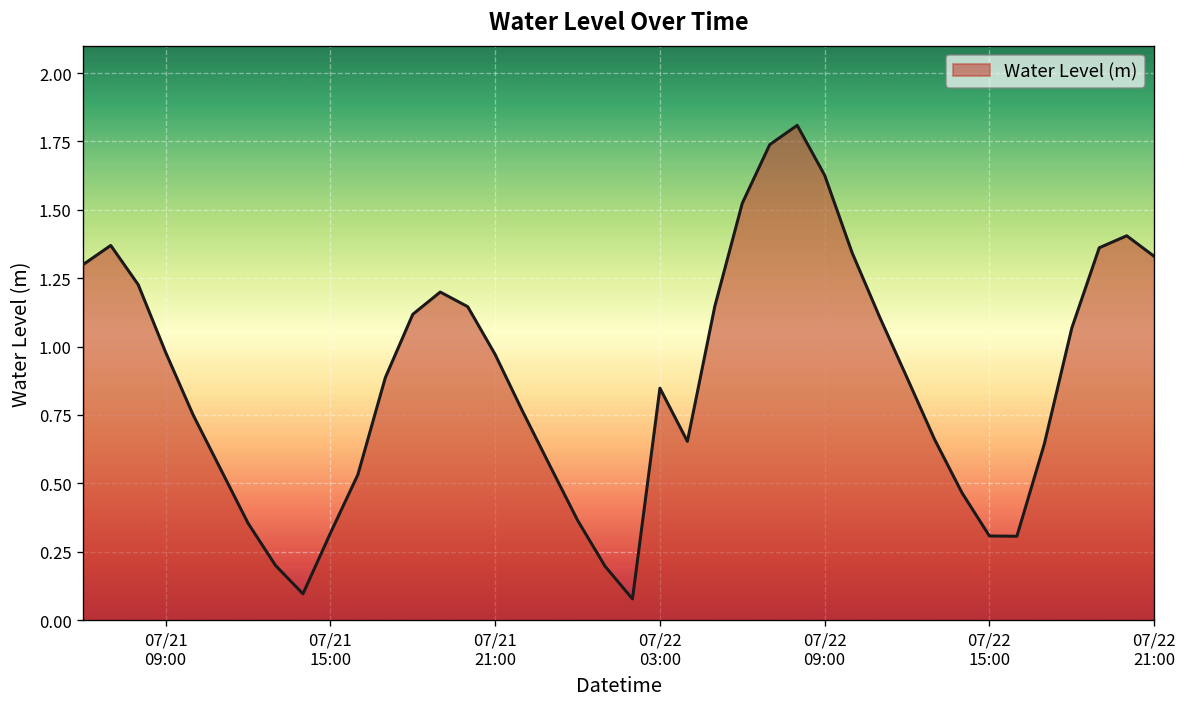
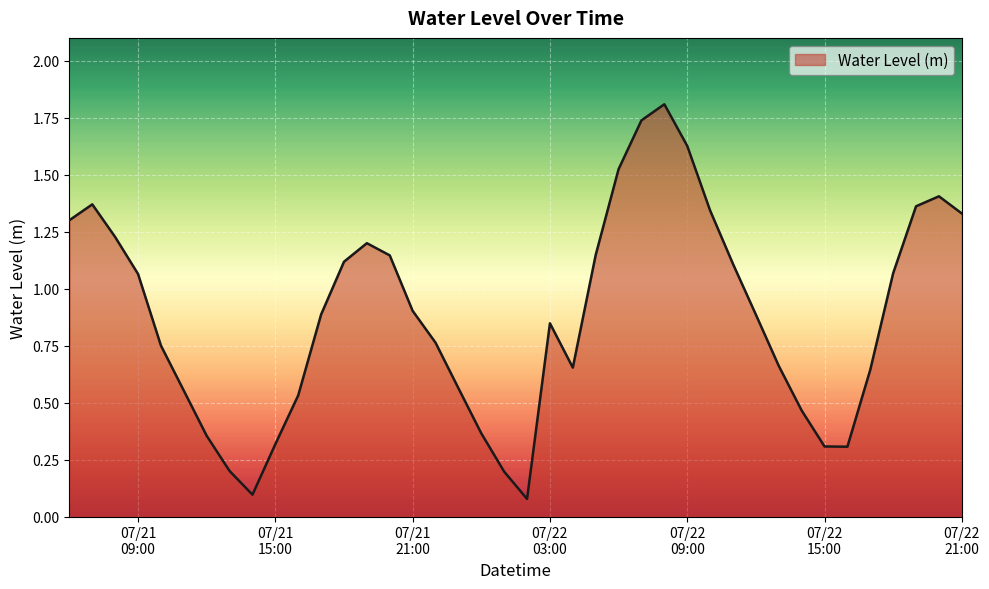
  {
-   "07/21 09:00": 0.98,
+   "07/21 09:00": 1.06,
    "07/21 15:00": 0.32,
-   "07/21 21:00": 0.97,
+   "07/21 21:00": 0.90,
    "07/22 03:00": 0.85,
    "07/22 09:00": 1.63,
    "07/22 15:00": 0.31,
    "07/22 21:00": 1.33
  }
